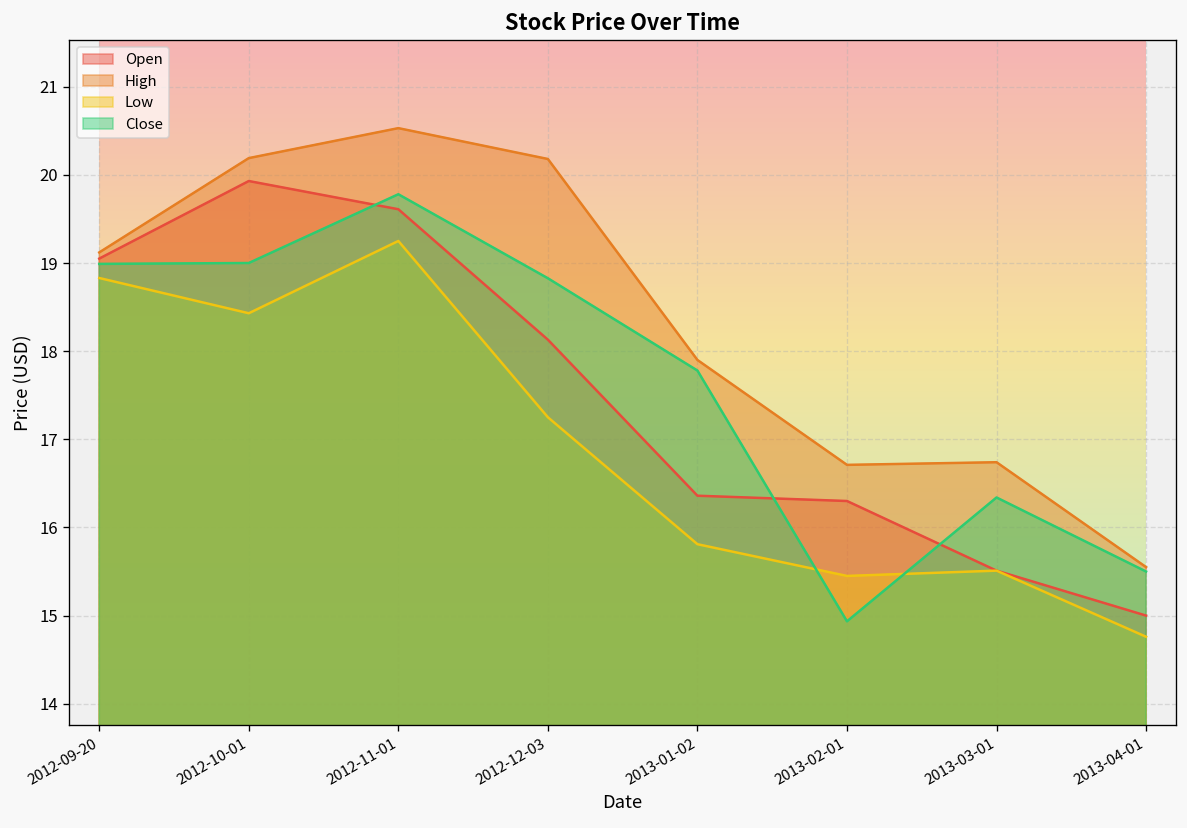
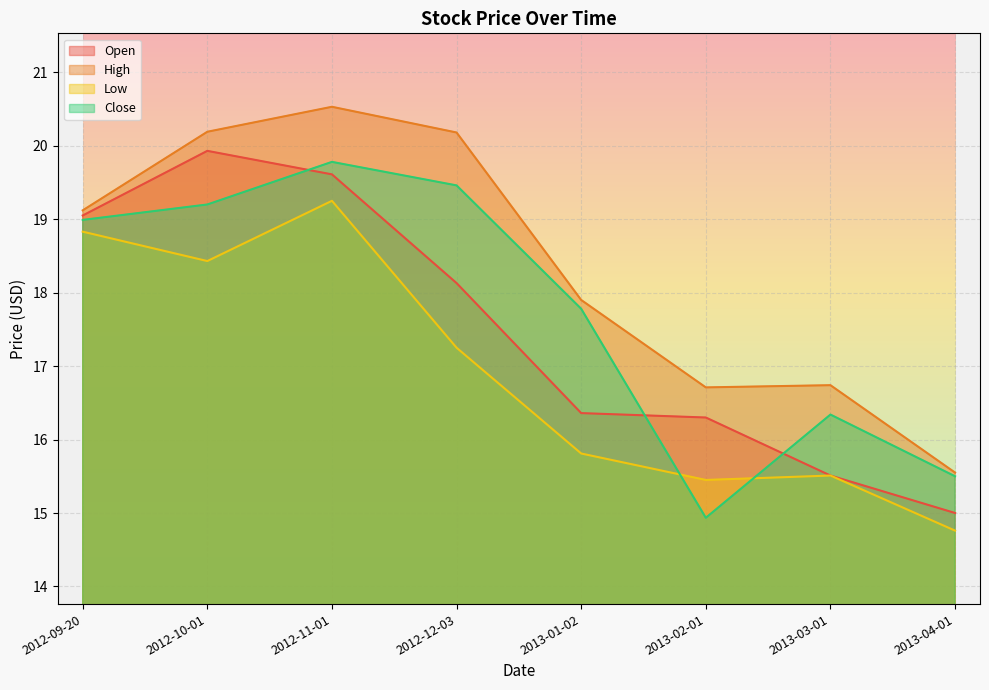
  {
    "Close": {
      "2012-09-20": 19.0,
-     "2012-10-01": 19.0,
+     "2012-10-01": 19.2,
      "2012-11-01": 19.8,
-     "2012-12-03": 18.8,
+     "2012-12-03": 19.5,
      "2013-01-02": 17.8,
      "2013-02-01": 14.9,
      "2013-03-01": 16.3,
      "2013-04-01": 15.5
    }
  }
